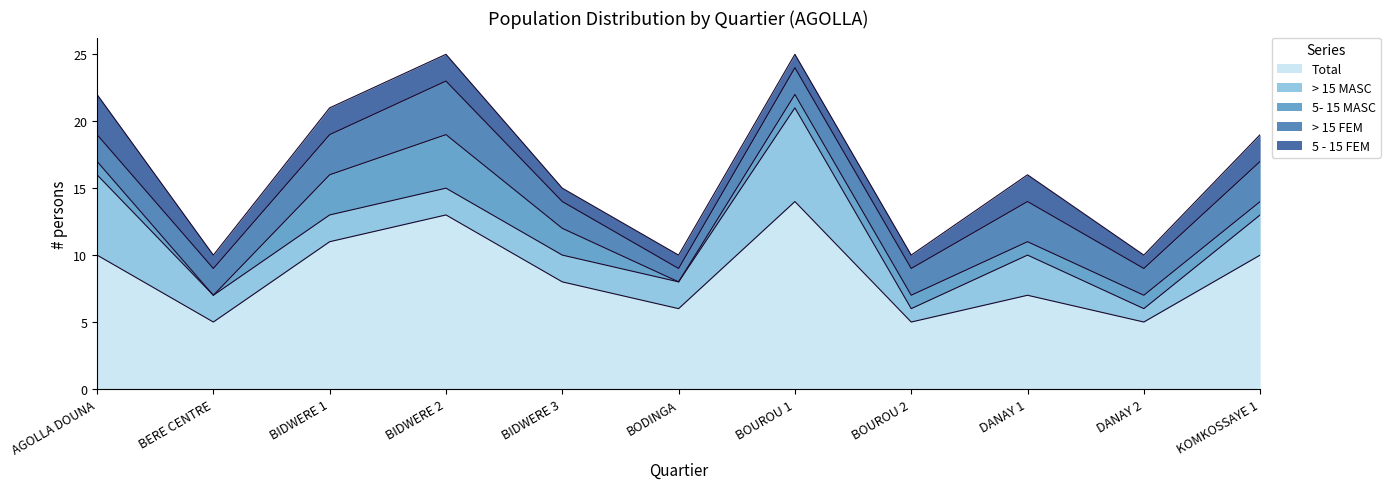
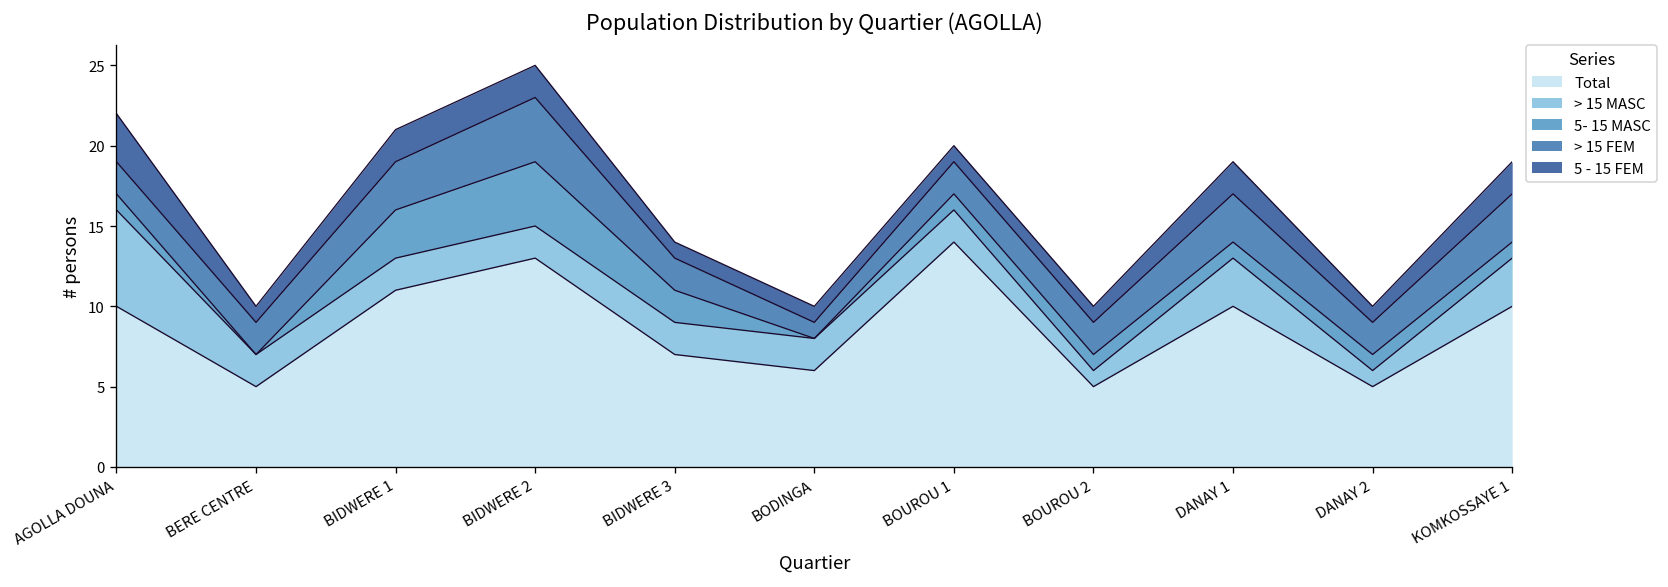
  {
    "Total": {
      "AGOLLA DOUNA": 10,
      "BERE CENTRE": 5,
      "BIDWERE 1": 11,
      "BIDWERE 2": 13,
-     "BIDWERE 3": 8,
+     "BIDWERE 3": 7,
      "BODINGA": 6,
      "BOUROU 1": 14,
      "BOUROU 2": 5,
-     "DANAY 1": 7,
+     "DANAY 1": 10,
      "DANAY 2": 5,
      "KOMKOSSAYE 1": 10
    },
    "> 15 MASC": {
      "AGOLLA DOUNA": 6,
      "BIDWERE 1": 2,
      "BIDWERE 2": 2,
      "BIDWERE 3": 2,
-     "BOUROU 1": 7,
+     "BOUROU 1": 2,
      "BOUROU 2": 1,
      "DANAY 1": 3,
      "DANAY 2": 1,
      "KOMKOSSAYE 1": 3
    }
  }
